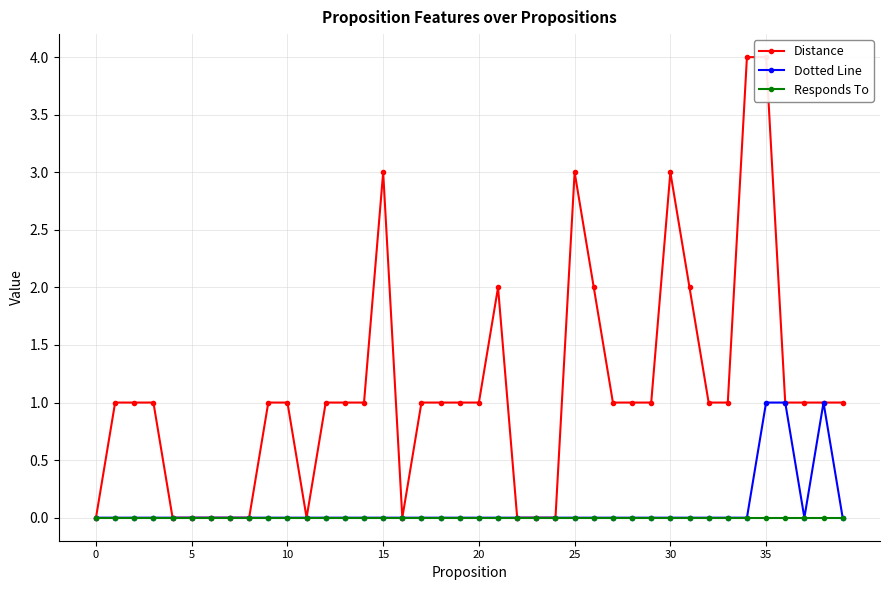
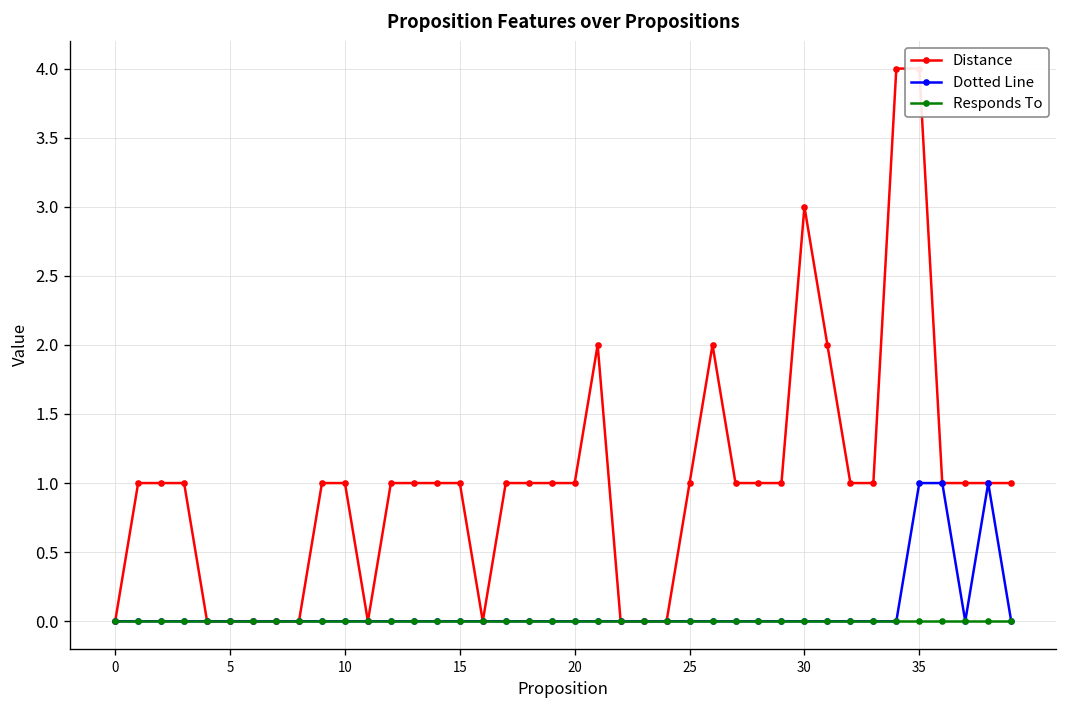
  {
    "Distance": {
      "10": 1,
-     "15": 3,
+     "15": 1,
      "20": 1,
-     "25": 3,
+     "25": 1,
      "30": 3
    },
    "Dotted Line": {
      "35": 1
    },
    "Responds To": {
      "35": 0
    }
  }
